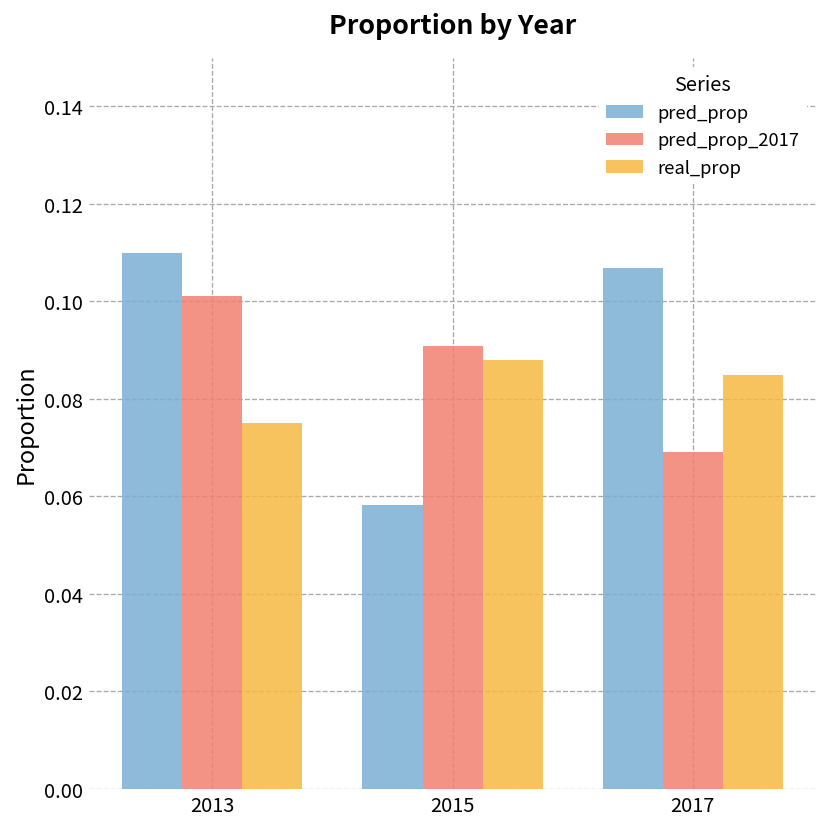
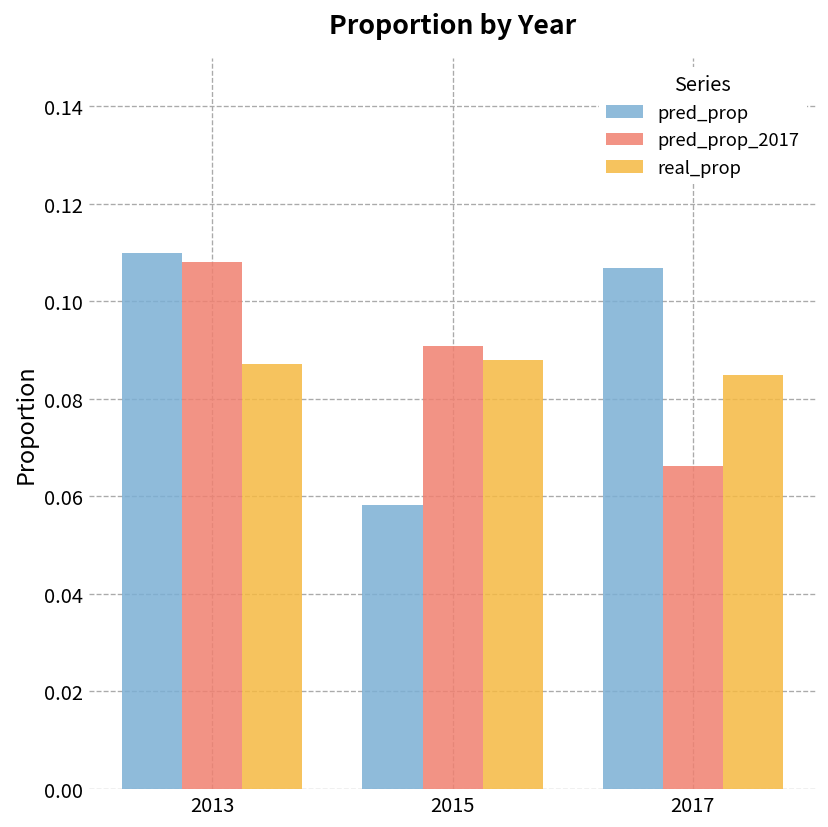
  {
    "pred_prop": {
      "2013": 0.110,
      "2015": 0.058,
      "2017": 0.107
    },
    "pred_prop_2017": {
-     "2013": 0.101,
+     "2013": 0.108,
      "2015": 0.091,
-     "2017": 0.069
+     "2017": 0.066
    },
    "real_prop": {
-     "2013": 0.075,
+     "2013": 0.087,
      "2015": 0.088,
      "2017": 0.085
    }
  }
